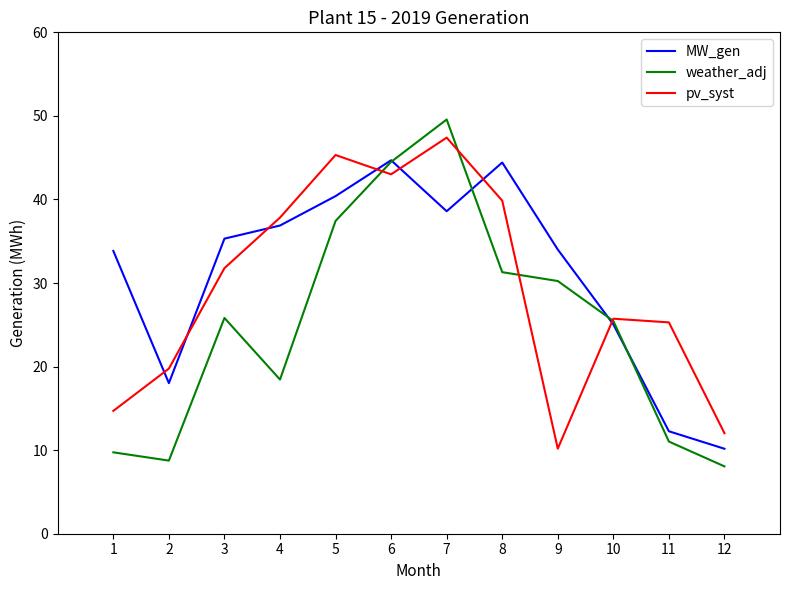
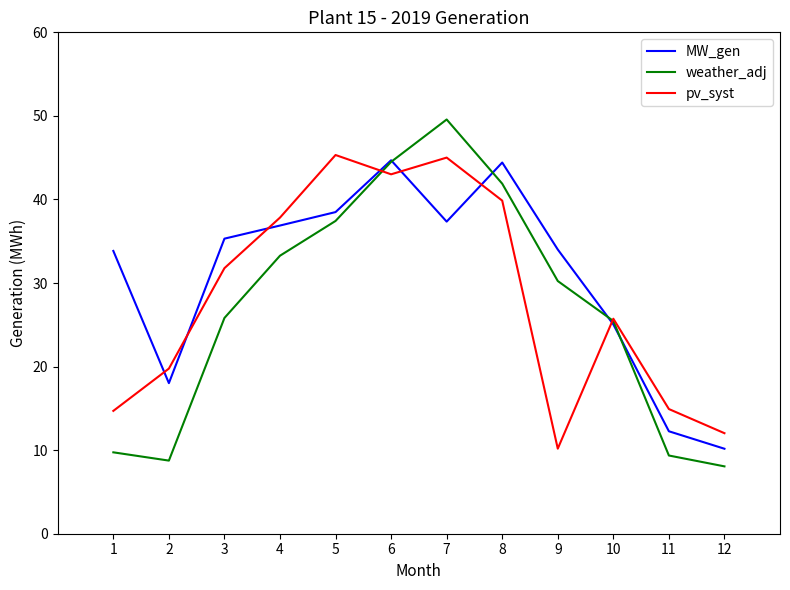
  {
    "MW_gen": {
      "1": 34,
      "2": 18,
      "3": 35,
      "4": 37,
-     "5": 40,
-     "7": 39,
+     "5": 38,
+     "7": 37,
      "8": 44,
      "9": 34,
      "10": 25,
      "11": 12,
      "12": 10
    },
    "weather_adj": {
      "1": 10,
      "2": 9,
      "3": 26,
-     "4": 18,
+     "4": 33,
      "5": 37,
      "7": 50,
-     "8": 31,
+     "8": 42,
      "9": 30,
-     "11": 11,
+     "11": 9,
      "12": 8
    },
    "pv_syst": {
      "1": 15,
      "2": 20,
      "3": 32,
      "4": 38,
      "5": 45,
      "6": 43,
-     "7": 47,
+     "7": 45,
      "8": 40,
      "9": 10,
-     "11": 25,
+     "11": 15,
      "12": 12
    }
  }
